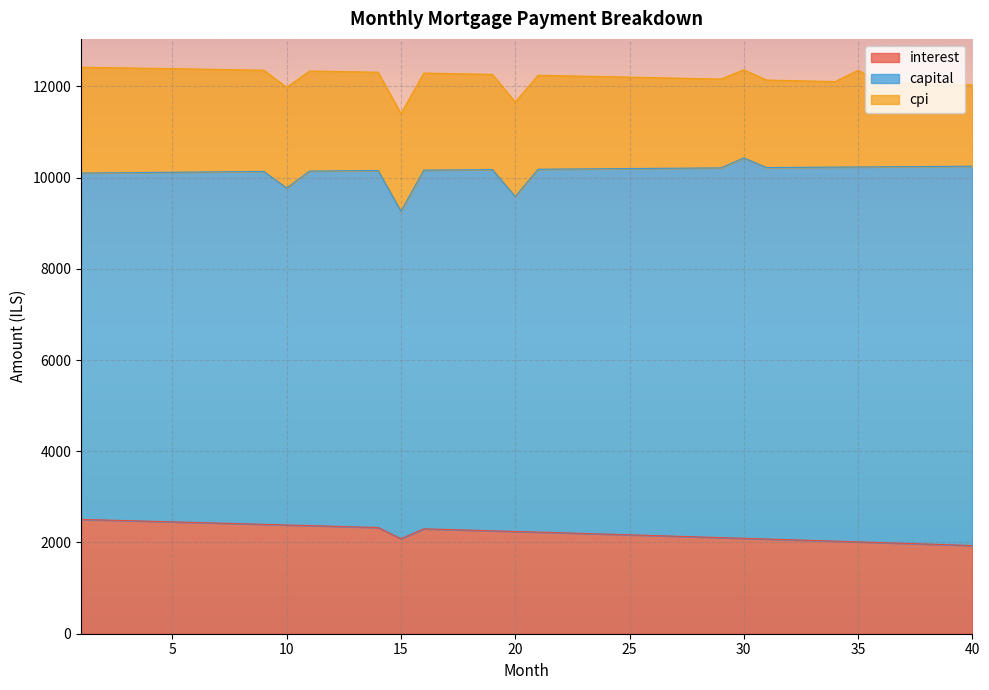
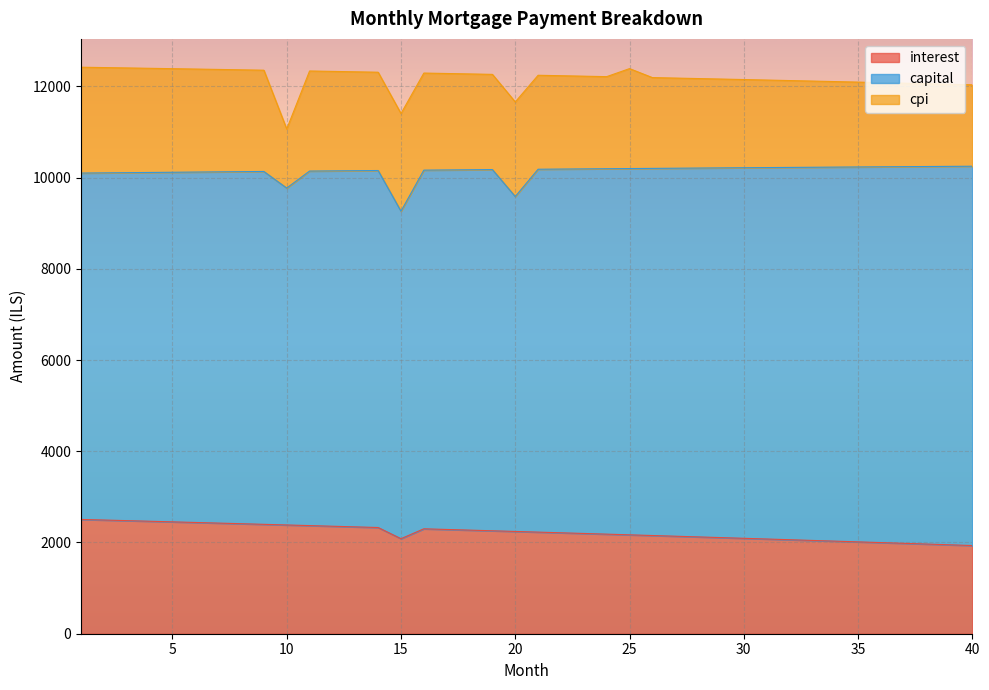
  {
    "interest": {
      "5": 2500,
      "10": 2400,
      "15": 2100,
      "20": 2200,
      "25": 2200,
      "30": 2100,
      "35": 2000,
      "40": 1900
    },
    "capital": {
      "5": 7700,
      "10": 7400,
      "15": 7200,
      "20": 7300,
      "25": 8000,
-     "30": 8300,
+     "30": 8100,
      "35": 8200,
      "40": 8300
    },
    "cpi": {
      "5": 2300,
-     "10": 2200,
+     "10": 1300,
      "15": 2100,
      "20": 2100,
-     "25": 2000,
+     "25": 2200,
      "30": 1900,
-     "35": 2100,
+     "35": 1900,
      "40": 1800
    }
  }
